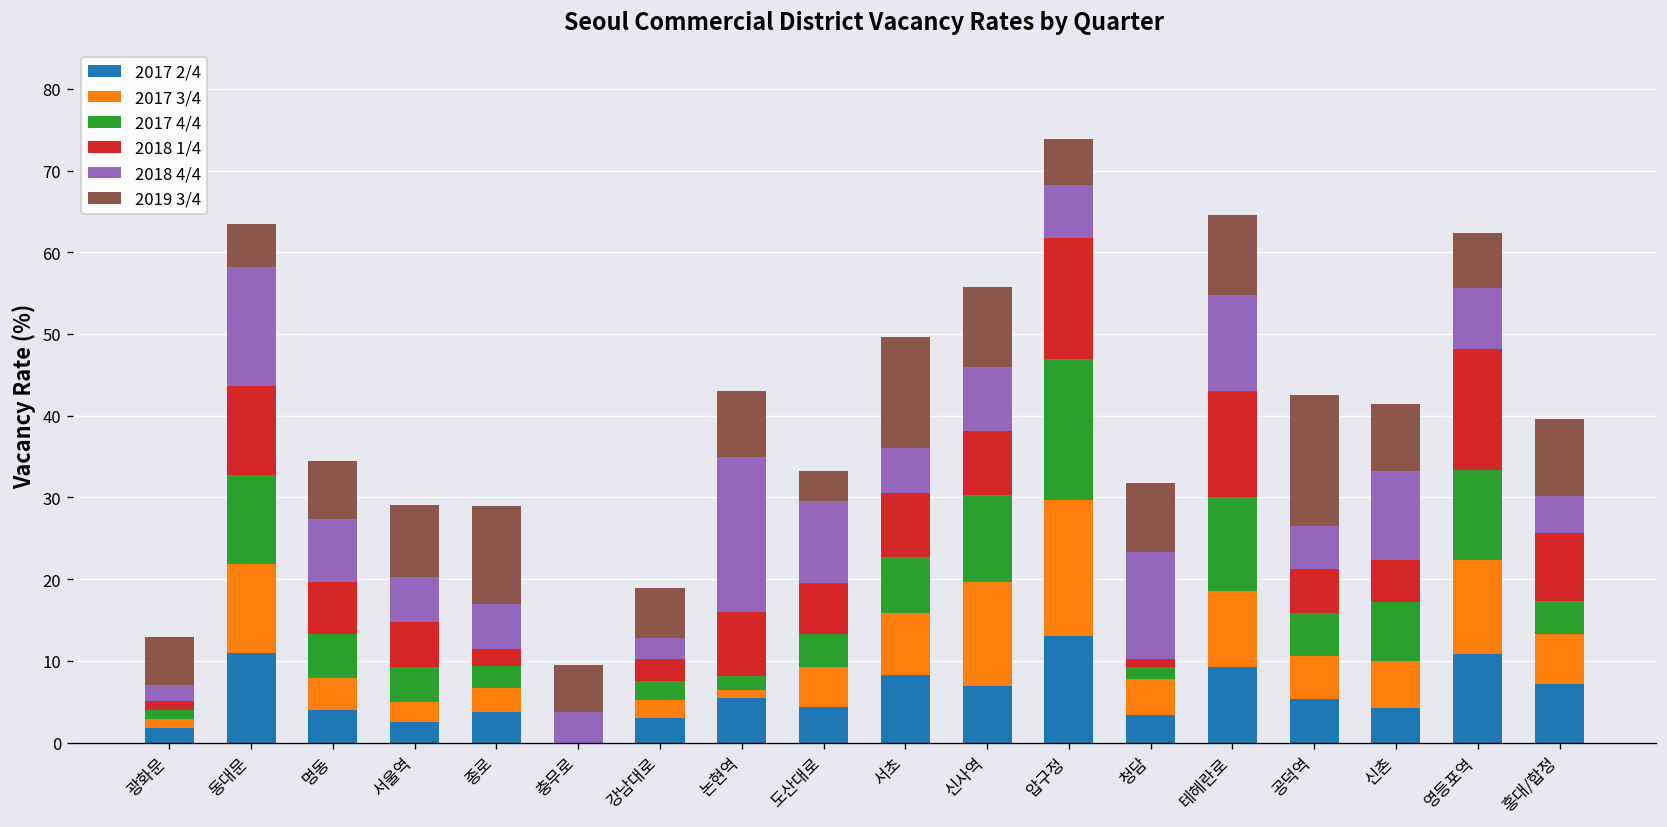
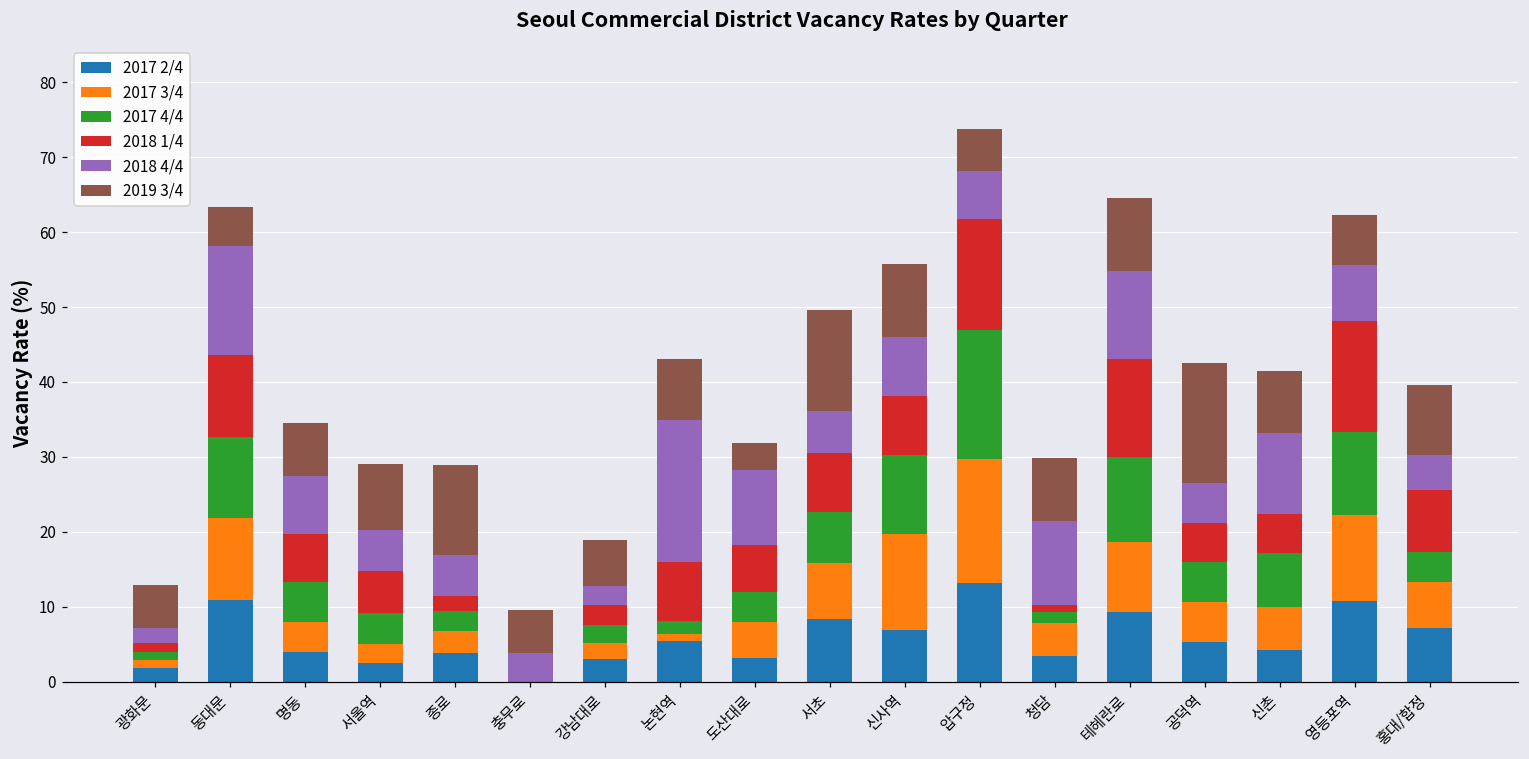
  {
    "2017 2/4": {
      "광화문": 2,
      "동대문": 11,
      "명동": 4,
      "서울역": 3,
      "종로": 4,
      "충무로": 0,
      "강남대로": 3,
      "논현역": 5,
-     "도산대로": 4,
+     "도산대로": 3,
      "서초": 8,
      "신사역": 7,
      "압구정": 13,
      "청담": 3,
      "테헤란로": 9,
      "공덕역": 5,
      "신촌": 4,
      "영등포역": 11,
      "홍대/합정": 7
    },
    "2017 3/4": {
      "광화문": 1,
      "동대문": 11,
      "명동": 4,
      "서울역": 3,
      "종로": 3,
      "충무로": 0,
      "강남대로": 2,
      "논현역": 1,
      "도산대로": 5,
      "서초": 8,
      "신사역": 13,
      "압구정": 17,
      "청담": 4,
      "테헤란로": 9,
      "공덕역": 5,
      "신촌": 6,
      "영등포역": 12,
      "홍대/합정": 6
    },
    "2017 4/4": {
      "광화문": 1,
      "동대문": 11,
      "명동": 5,
      "서울역": 4,
      "종로": 3,
      "충무로": 0,
      "강남대로": 2,
      "논현역": 2,
      "도산대로": 4,
      "서초": 7,
      "신사역": 11,
      "압구정": 17,
      "청담": 2,
      "테헤란로": 11,
      "공덕역": 5,
      "신촌": 7,
      "영등포역": 11,
      "홍대/합정": 4
    },
    "2018 1/4": {
      "광화문": 1,
      "동대문": 11,
      "명동": 6,
      "서울역": 6,
      "종로": 2,
      "충무로": 0,
      "강남대로": 3,
      "논현역": 8,
      "도산대로": 6,
      "서초": 8,
      "신사역": 8,
      "압구정": 15,
      "청담": 1,
      "테헤란로": 13,
      "공덕역": 5,
      "신촌": 5,
      "영등포역": 15,
      "홍대/합정": 8
    },
    "2018 4/4": {
      "광화문": 2,
      "동대문": 15,
      "명동": 8,
      "서울역": 5,
      "종로": 6,
      "충무로": 4,
      "강남대로": 3,
      "논현역": 19,
      "도산대로": 10,
      "서초": 6,
      "신사역": 8,
      "압구정": 7,
-     "청담": 13,
+     "청담": 11,
      "테헤란로": 12,
      "공덕역": 5,
      "신촌": 11,
      "영등포역": 8,
      "홍대/합정": 5
    },
    "2019 3/4": {
      "광화문": 6,
      "동대문": 5,
      "명동": 7,
      "서울역": 9,
      "종로": 12,
      "충무로": 6,
      "강남대로": 6,
      "논현역": 8,
      "도산대로": 4,
      "서초": 14,
      "신사역": 10,
      "압구정": 6,
      "청담": 9,
      "테헤란로": 10,
      "공덕역": 16,
      "신촌": 8,
      "영등포역": 7,
      "홍대/합정": 9
    }
  }
